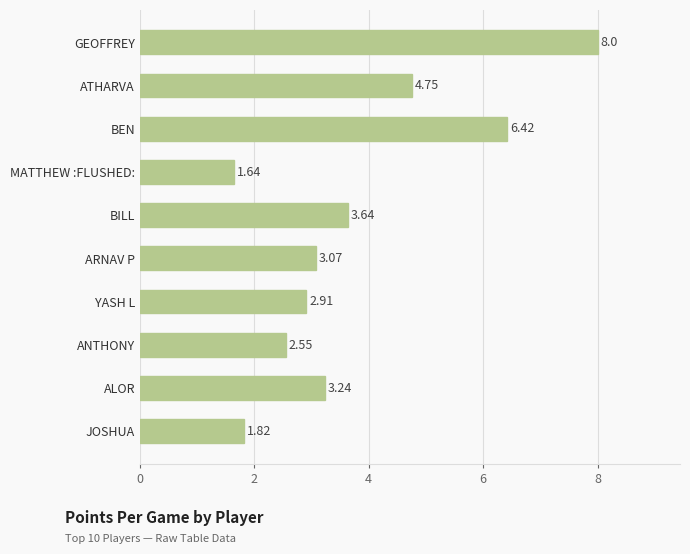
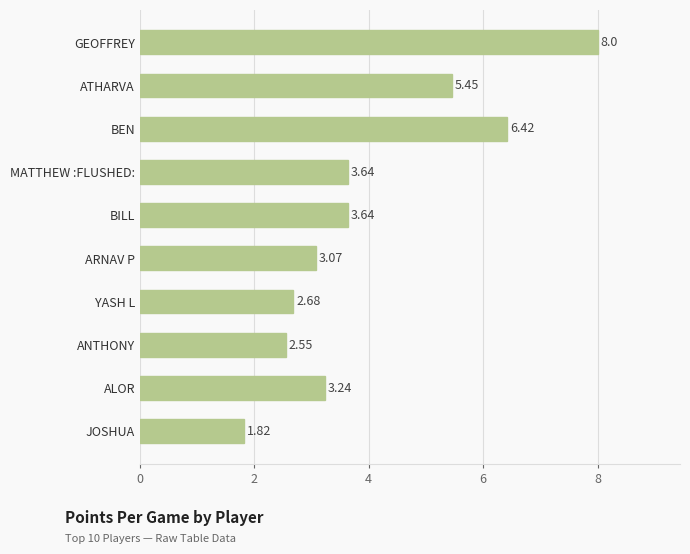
  {
    "GEOFFREY": 8.0,
-   "ATHARVA": 4.75,
+   "ATHARVA": 5.45,
    "BEN": 6.42,
-   "MATTHEW :FLUSHED:": 1.64,
+   "MATTHEW :FLUSHED:": 3.64,
    "BILL": 3.64,
    "ARNAV P": 3.07,
-   "YASH L": 2.91,
+   "YASH L": 2.68,
    "ANTHONY": 2.55,
    "ALOR": 3.24,
    "JOSHUA": 1.82
  }
